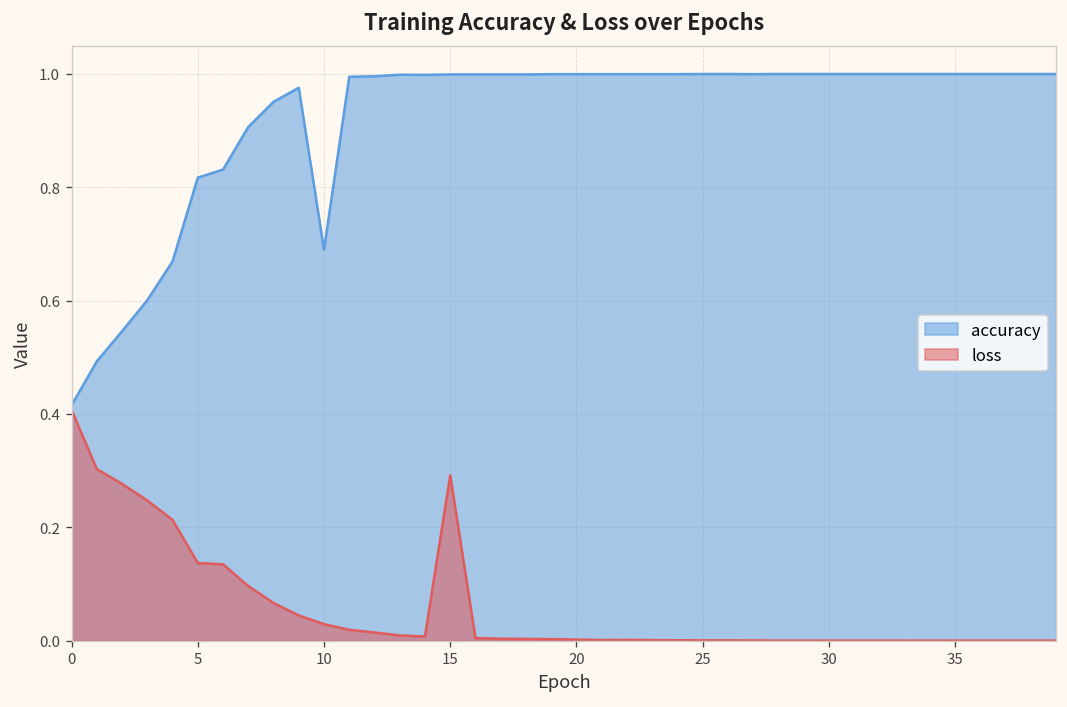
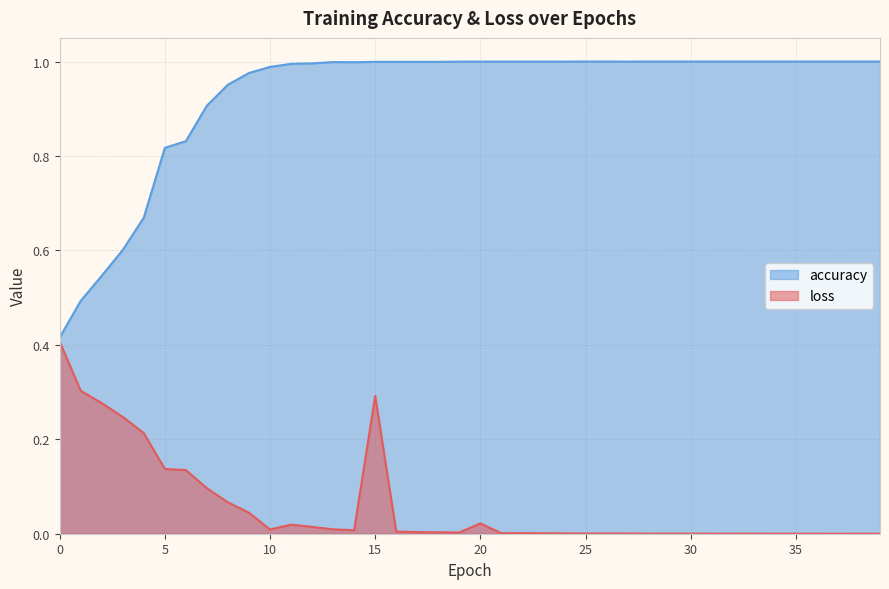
  {
    "accuracy": {
      "0": 0.42,
      "5": 0.82,
-     "10": 0.69,
+     "10": 0.99,
      "15": 1.00,
      "20": 1.00,
      "25": 1.00,
      "30": 1.00,
      "35": 1.00
    },
    "loss": {
      "0": 0.41,
      "5": 0.14,
-     "10": 0.03,
+     "10": 0.01,
      "15": 0.29,
-     "20": 0.00,
+     "20": 0.02,
      "25": 0.00,
      "30": 0.00,
      "35": 0.00
    }
  }
